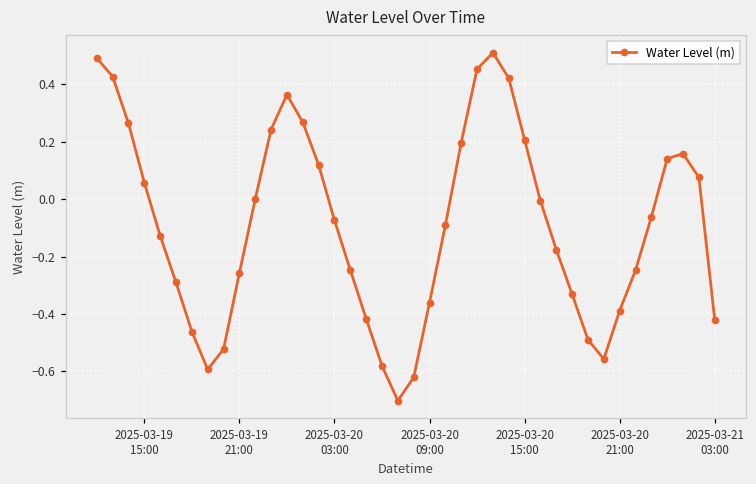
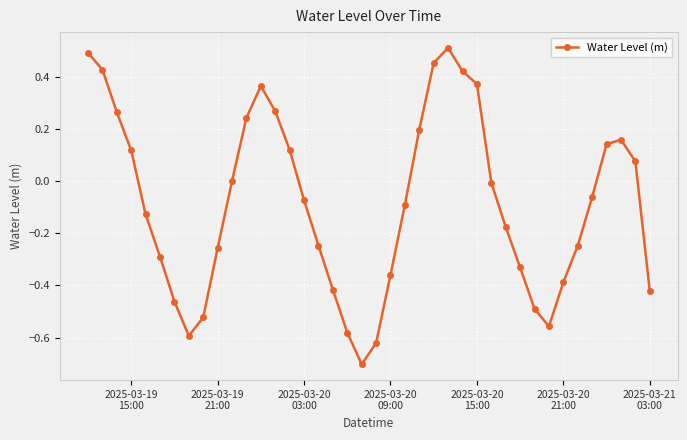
  {
-   "2025-03-19 15:00": 0.06,
+   "2025-03-19 15:00": 0.12,
    "2025-03-19 21:00": -0.26,
    "2025-03-20 03:00": -0.07,
    "2025-03-20 09:00": -0.36,
-   "2025-03-20 15:00": 0.21,
+   "2025-03-20 15:00": 0.37,
    "2025-03-20 21:00": -0.39,
    "2025-03-21 03:00": -0.42
  }
